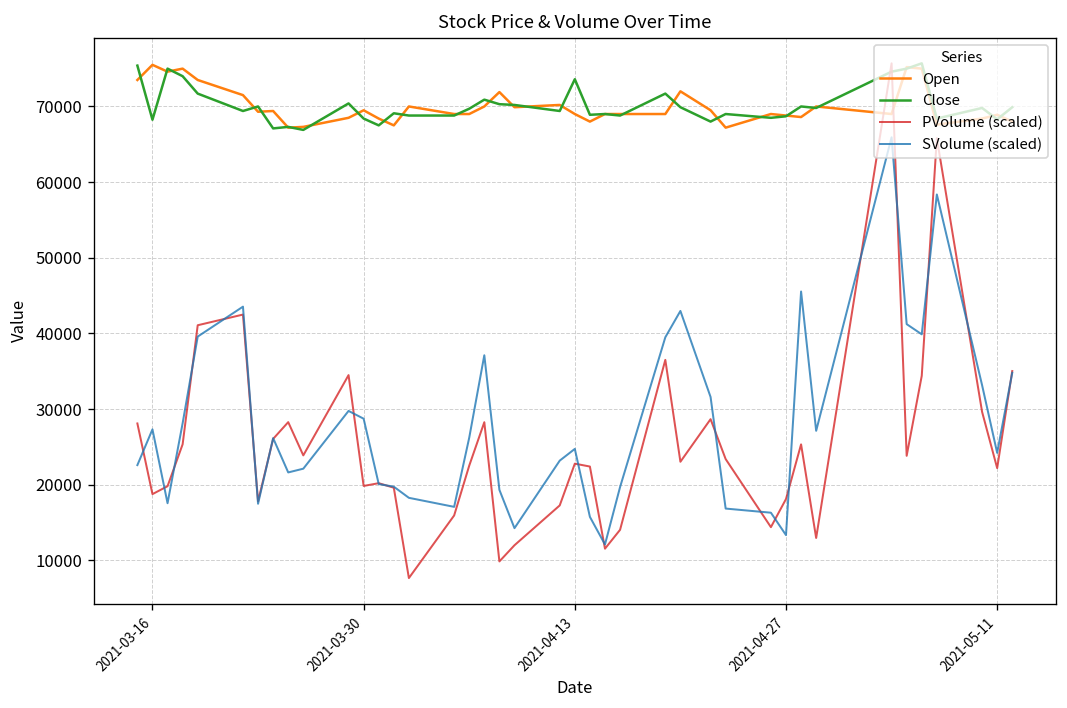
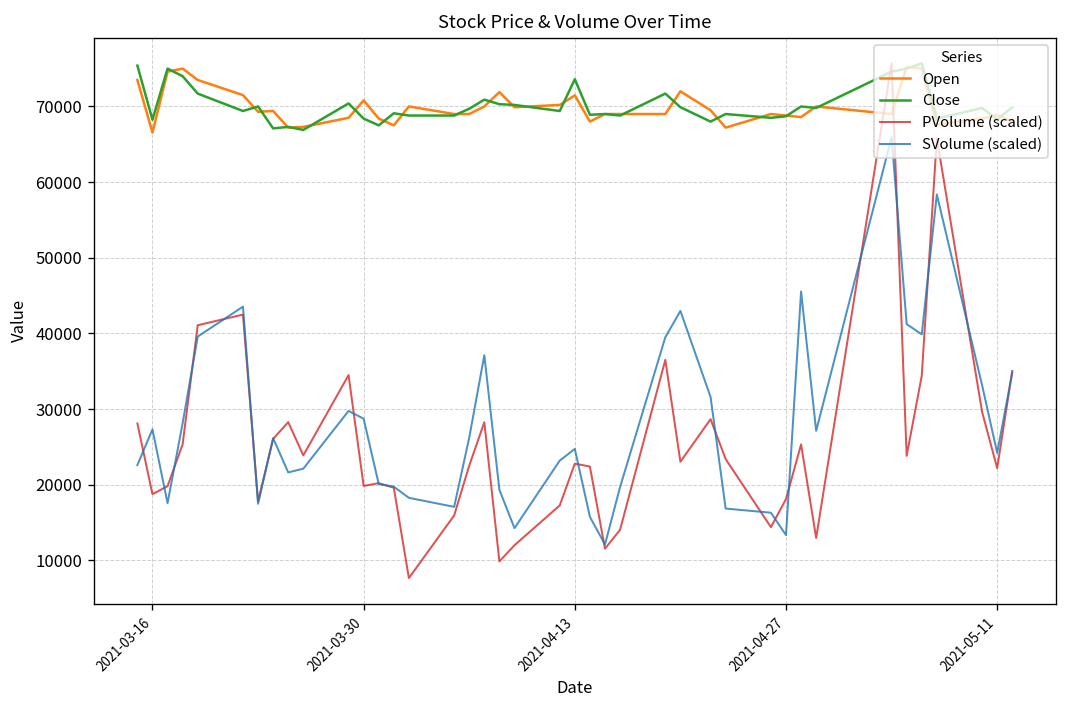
  {
    "Open": {
-     "2021-03-16": 76000,
-     "2021-03-30": 69000,
-     "2021-04-13": 69000
+     "2021-03-16": 67000,
+     "2021-03-30": 71000,
+     "2021-04-13": 71000
    },
    "Close": {
      "2021-03-16": 68000,
      "2021-03-30": 68000,
      "2021-04-13": 74000
    },
    "PVolume (scaled)": {
      "2021-03-16": 19000,
      "2021-03-30": 20000,
      "2021-04-13": 23000,
      "2021-04-27": 18000,
      "2021-05-11": 22000
    },
    "SVolume (scaled)": {
      "2021-03-16": 27000,
      "2021-03-30": 29000,
      "2021-04-13": 25000,
      "2021-04-27": 13000,
      "2021-05-11": 24000
    }
  }
